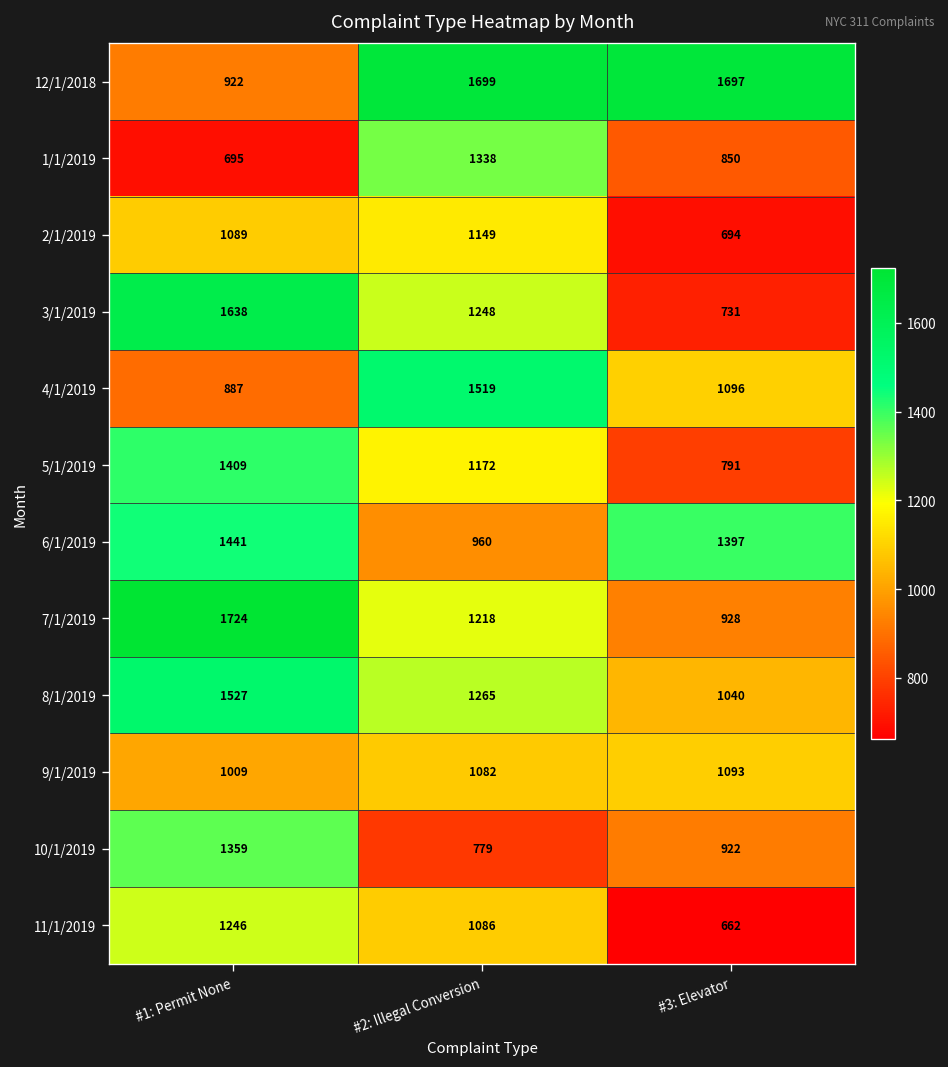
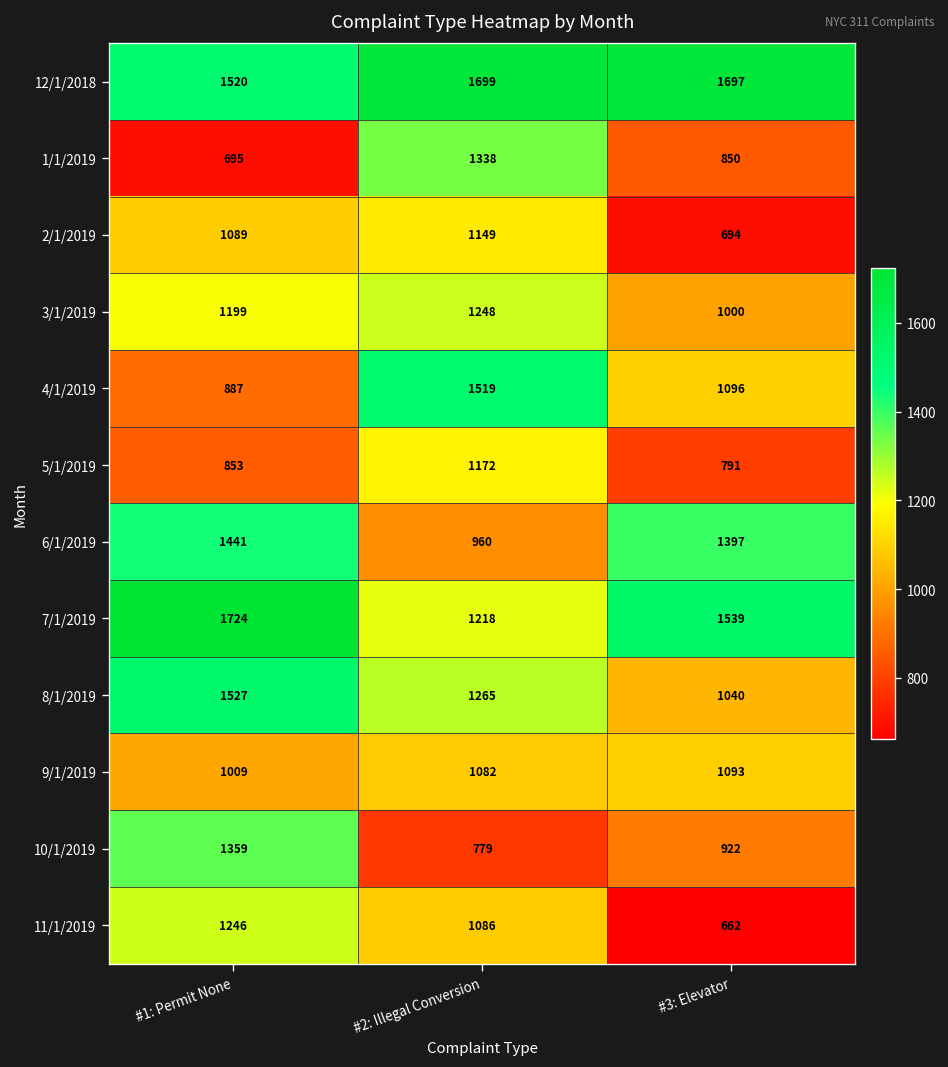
  {
    "12/1/2018": {
-     "#1: Permit None": 922,
+     "#1: Permit None": 1520,
      "#2: Illegal Conversion": 1699,
      "#3: Elevator": 1697
    },
    "1/1/2019": {
      "#1: Permit None": 695,
      "#2: Illegal Conversion": 1338,
      "#3: Elevator": 850
    },
    "2/1/2019": {
      "#1: Permit None": 1089,
      "#2: Illegal Conversion": 1149,
      "#3: Elevator": 694
    },
    "3/1/2019": {
-     "#1: Permit None": 1638,
+     "#1: Permit None": 1199,
      "#2: Illegal Conversion": 1248,
-     "#3: Elevator": 731
+     "#3: Elevator": 1000
    },
    "4/1/2019": {
      "#1: Permit None": 887,
      "#2: Illegal Conversion": 1519,
      "#3: Elevator": 1096
    },
    "5/1/2019": {
-     "#1: Permit None": 1409,
+     "#1: Permit None": 853,
      "#2: Illegal Conversion": 1172,
      "#3: Elevator": 791
    },
    "6/1/2019": {
      "#1: Permit None": 1441,
      "#2: Illegal Conversion": 960,
      "#3: Elevator": 1397
    },
    "7/1/2019": {
      "#1: Permit None": 1724,
      "#2: Illegal Conversion": 1218,
-     "#3: Elevator": 928
+     "#3: Elevator": 1539
    },
    "8/1/2019": {
      "#1: Permit None": 1527,
      "#2: Illegal Conversion": 1265,
      "#3: Elevator": 1040
    },
    "9/1/2019": {
      "#1: Permit None": 1009,
      "#2: Illegal Conversion": 1082,
      "#3: Elevator": 1093
    },
    "10/1/2019": {
      "#1: Permit None": 1359,
      "#2: Illegal Conversion": 779,
      "#3: Elevator": 922
    },
    "11/1/2019": {
      "#1: Permit None": 1246,
      "#2: Illegal Conversion": 1086,
      "#3: Elevator": 662
    }
  }
